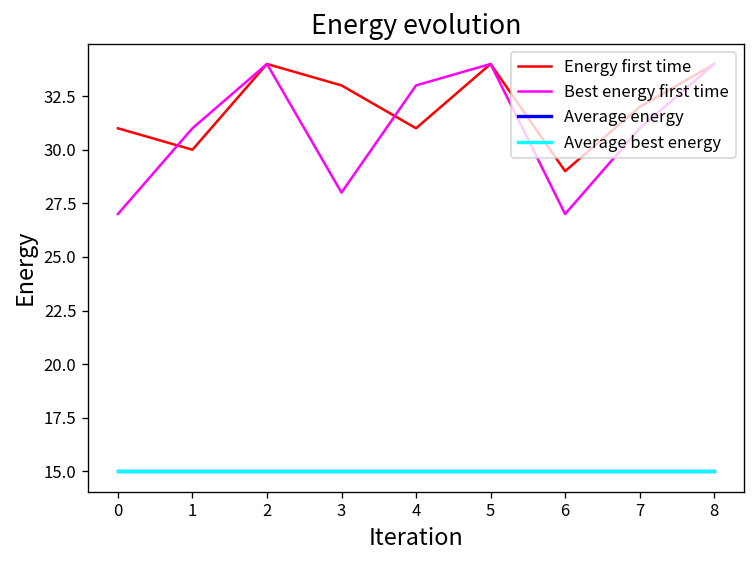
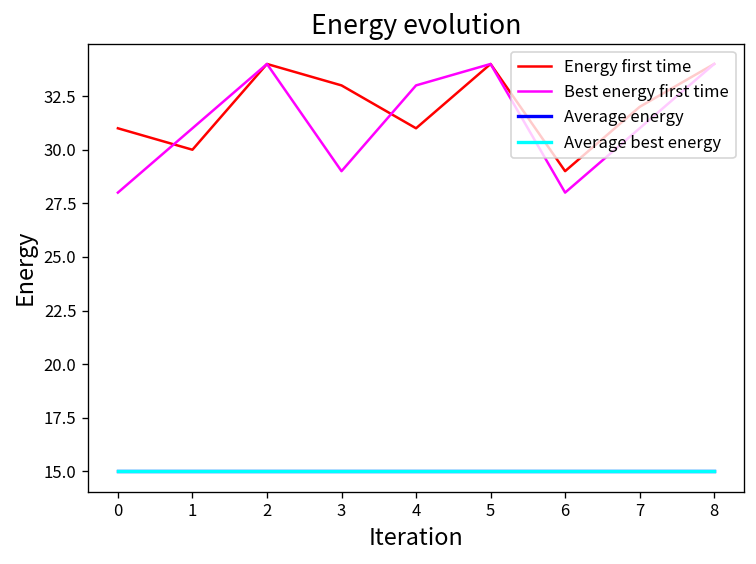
  {
    "Energy first time": {
      "0": 31,
      "1": 30,
      "3": 33,
      "4": 31,
      "6": 29
    },
    "Best energy first time": {
-     "0": 27,
+     "0": 28,
      "1": 31,
-     "3": 28,
+     "3": 29,
      "4": 33,
-     "6": 27
+     "6": 28
    },
    "Average best energy": {
      "0": 15,
      "1": 15,
      "2": 15,
      "3": 15,
      "4": 15,
      "5": 15,
      "6": 15,
      "7": 15,
      "8": 15
    }
  }
